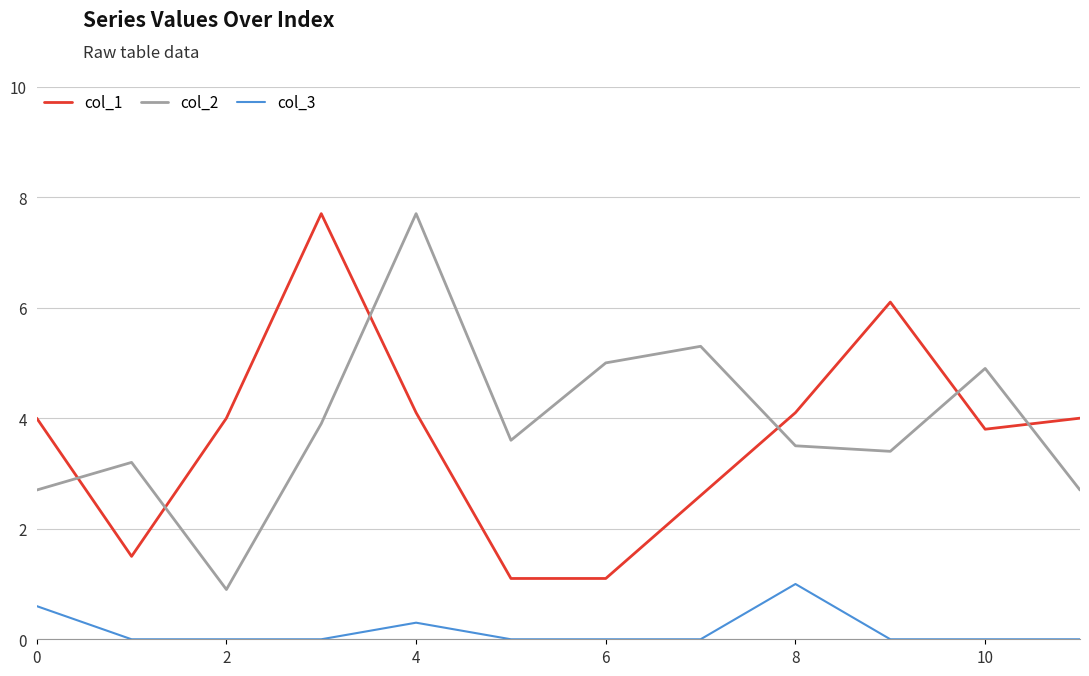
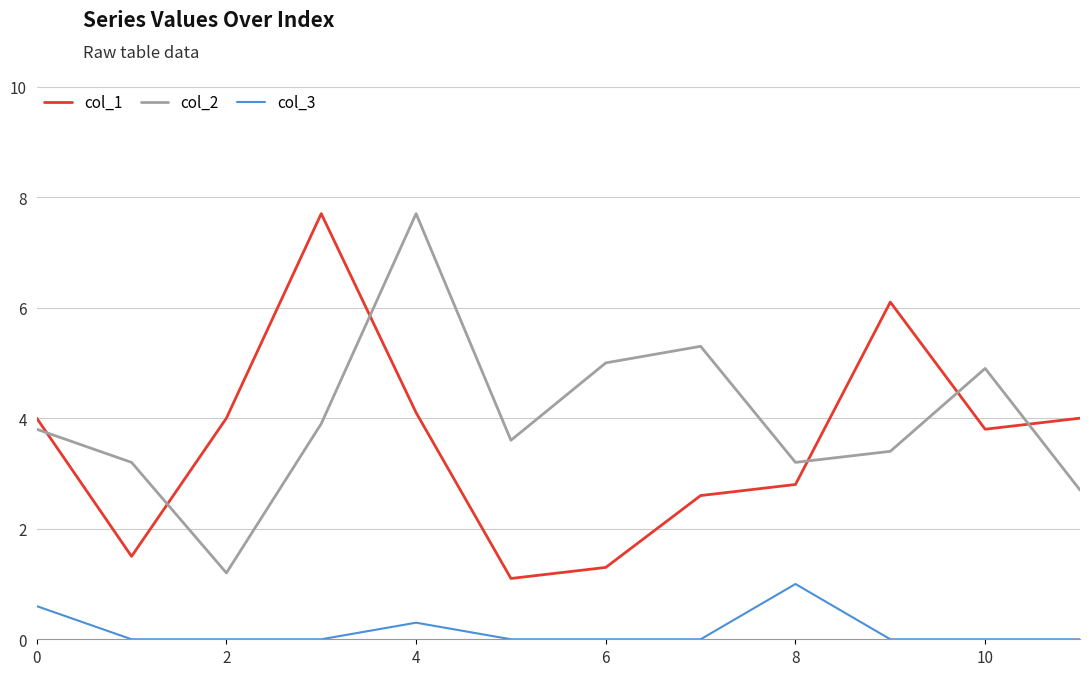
  {
    "col_1": {
      "0": 4.0,
      "2": 4.0,
      "4": 4.1,
-     "6": 1.1,
-     "8": 4.1,
+     "6": 1.3,
+     "8": 2.8,
      "10": 3.8
    },
    "col_2": {
-     "0": 2.7,
-     "2": 0.9,
+     "0": 3.8,
+     "2": 1.2,
      "4": 7.7,
      "6": 5.0,
-     "8": 3.5,
+     "8": 3.2,
      "10": 4.9
    },
    "col_3": {
      "0": 0.6,
      "2": 0.0,
      "4": 0.3,
      "6": 0.0,
      "8": 1.0,
      "10": 0.0
    }
  }
